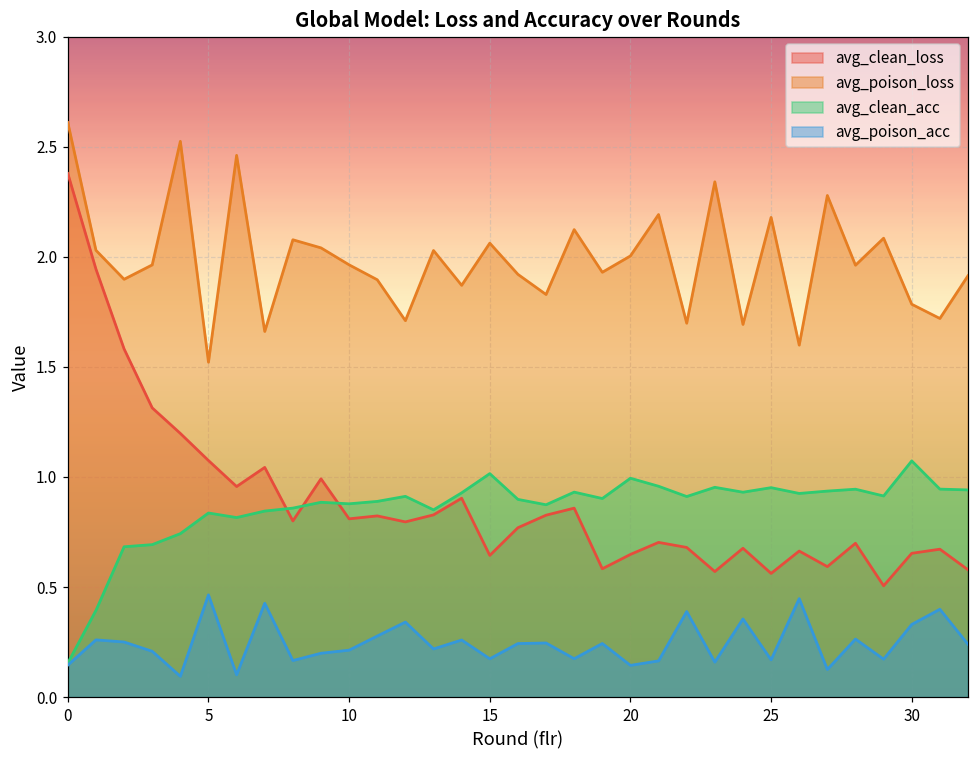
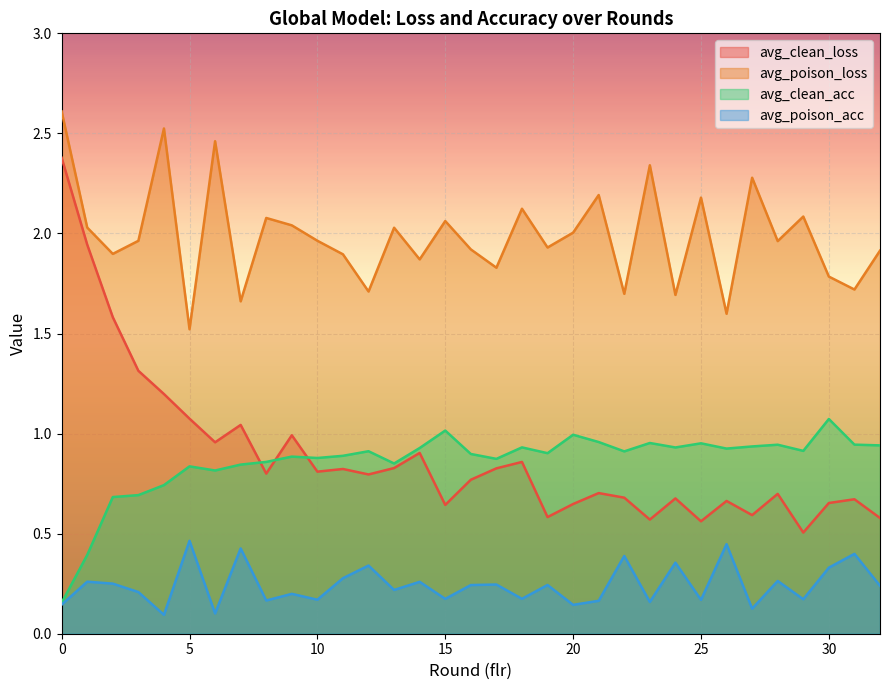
  {
    "avg_clean_acc": {
      "5": 0.84,
      "10": 0.88,
      "15": 1.02,
      "20": 0.99,
      "25": 0.95,
      "30": 1.07
    },
    "avg_poison_acc": {
      "5": 0.46,
-     "10": 0.21,
+     "10": 0.17,
      "15": 0.17,
      "20": 0.14,
      "25": 0.17,
      "30": 0.33
    }
  }
